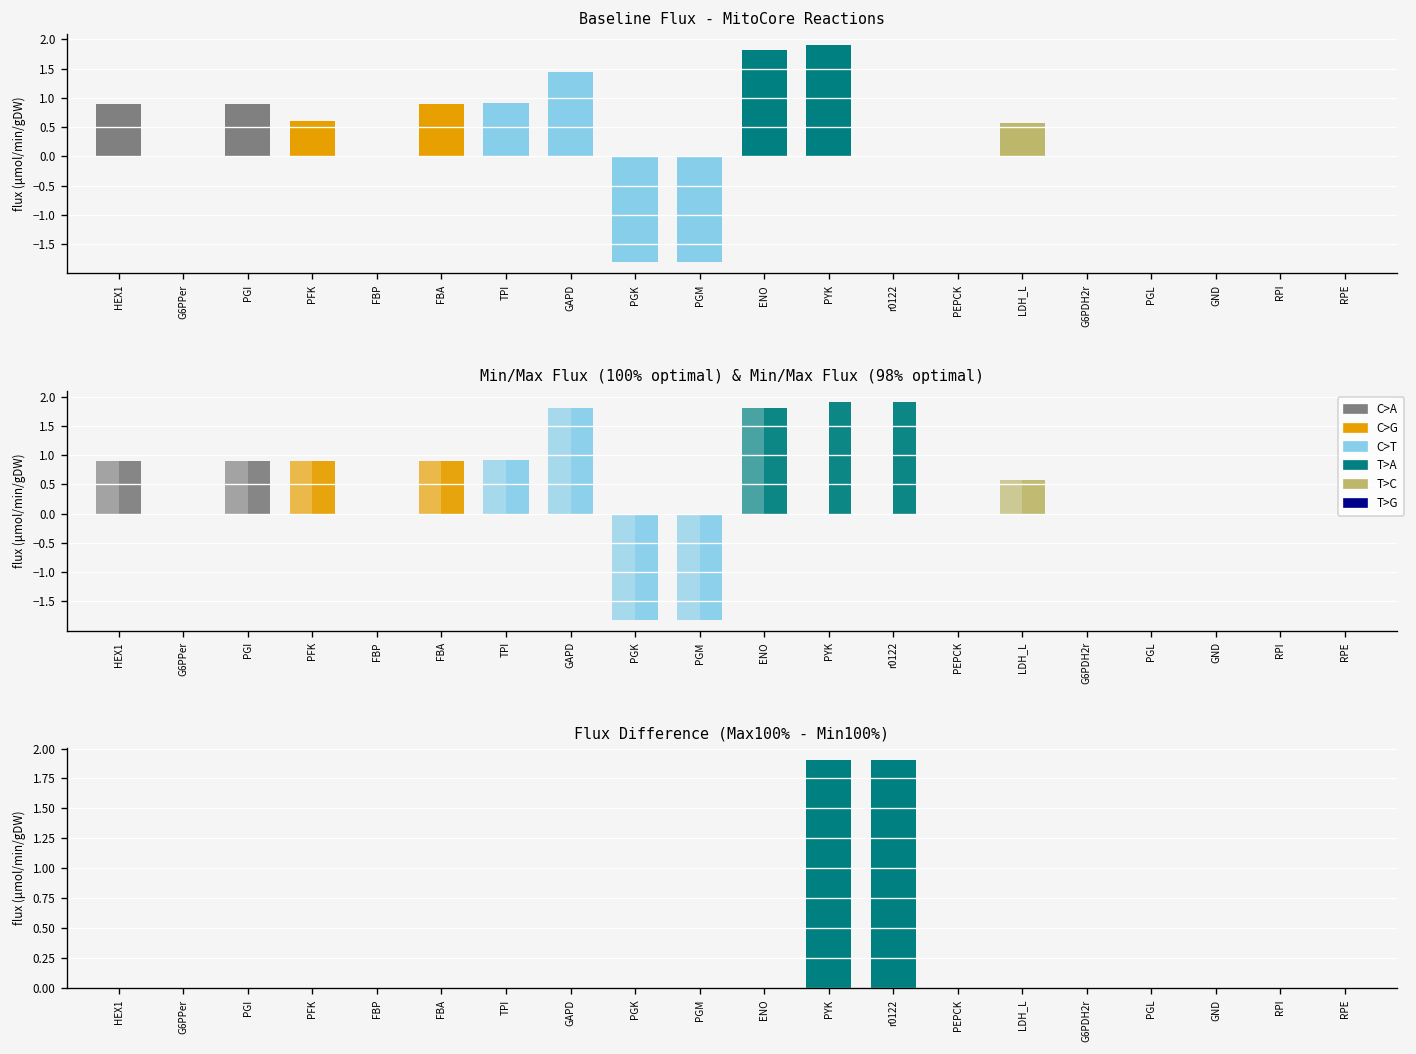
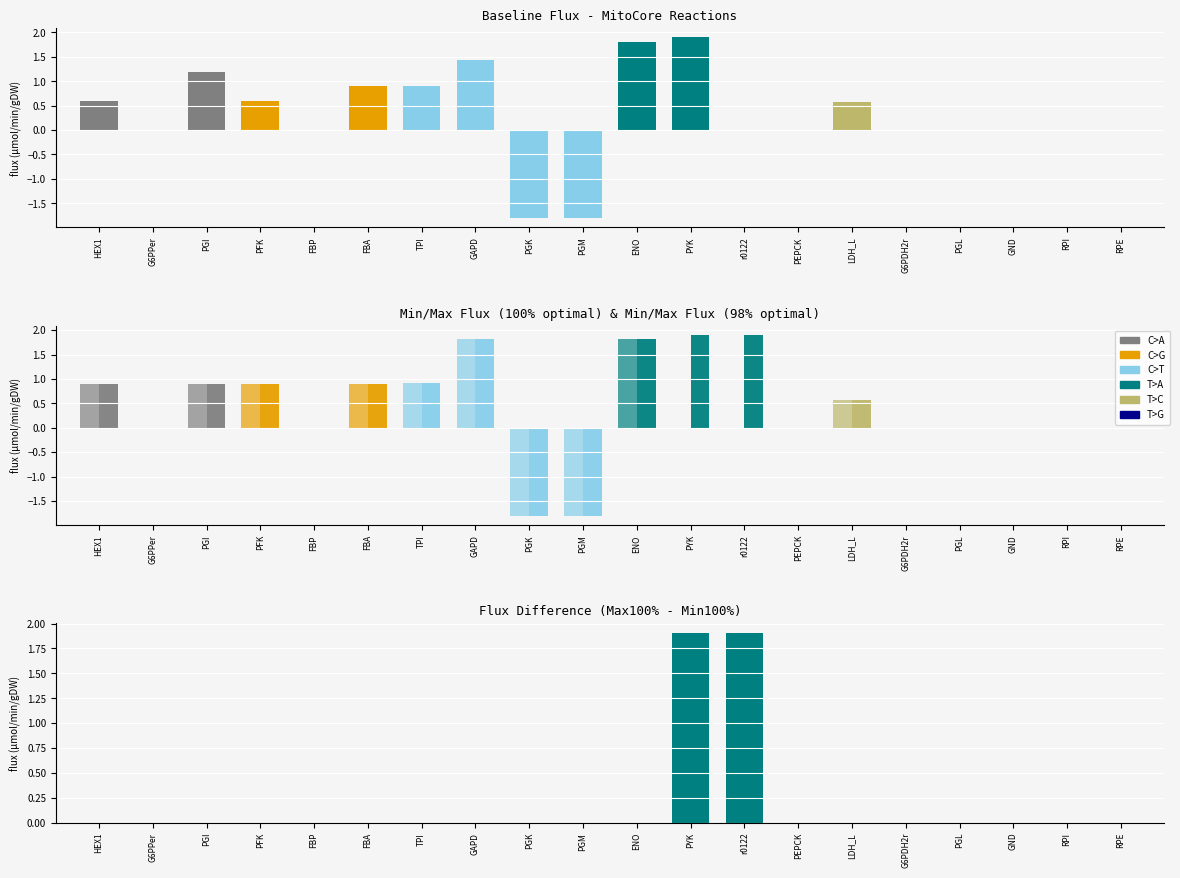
  {
    "Baseline Flux - MitoCore Reactions": {
-     "HEX1": 0.9,
+     "HEX1": 0.6,
      "G6PPer": 0.0,
-     "PGI": 0.9,
+     "PGI": 1.2,
      "PFK": 0.6,
      "FBP": 0.0,
      "FBA": 0.9,
      "TPI": 0.9,
      "GAPD": 1.4,
      "PGK": -1.8,
      "PGM": -1.8,
      "ENO": 1.8,
      "PYK": 1.9,
      "r0122": 0.0,
      "PEPCK": 0.0,
      "LDH_L": 0.6,
      "G6PDH2r": 0.0,
      "PGL": 0.0,
      "GND": 0.0,
      "RPI": 0.0,
      "RPE": 0.0
    },
    "Flux Difference (Max100% - Min100%)": {
      "G6PPer": 0.0,
      "FBP": 0.0,
      "PYK": 1.9,
      "r0122": 1.9
    }
  }
